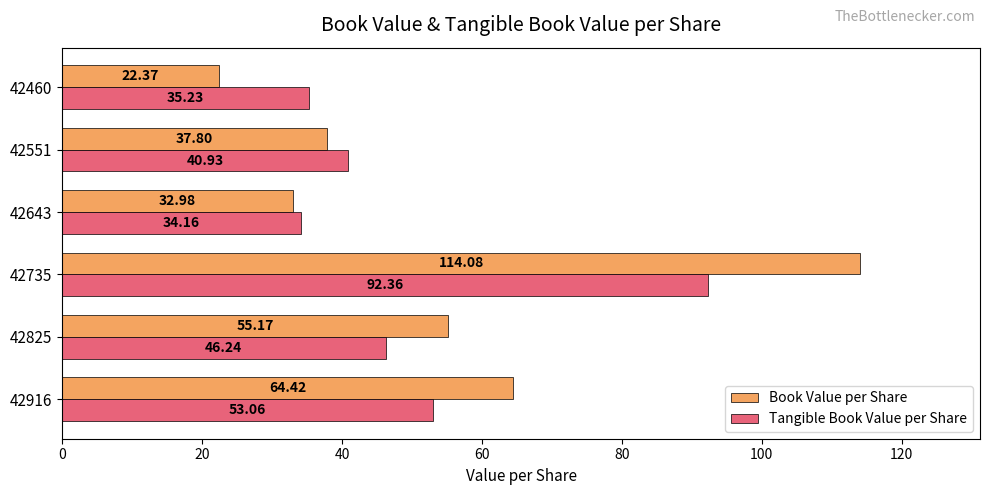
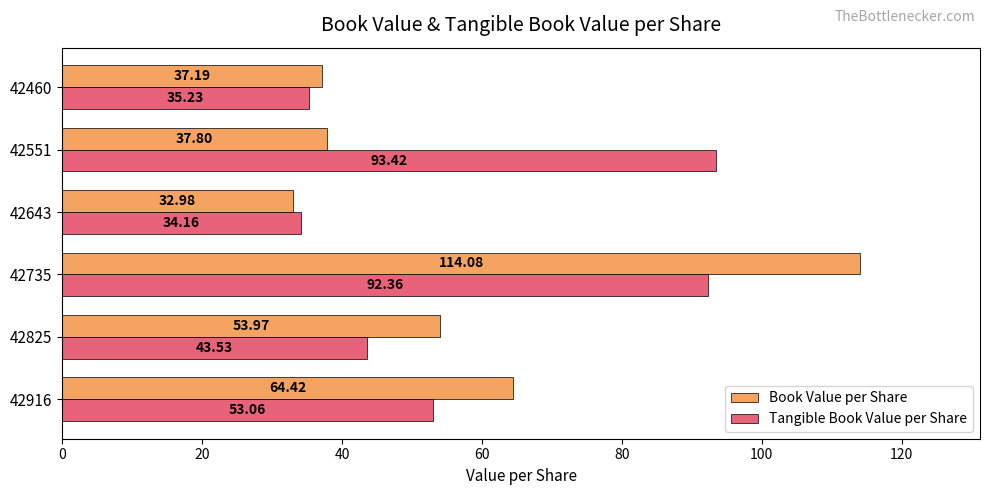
  {
    "Book Value per Share": {
-     "42460": 22.37,
+     "42460": 37.19,
      "42551": 37.80,
      "42643": 32.98,
      "42735": 114.08,
-     "42825": 55.17,
+     "42825": 53.97,
      "42916": 64.42
    },
    "Tangible Book Value per Share": {
      "42460": 35.23,
-     "42551": 40.93,
+     "42551": 93.42,
      "42643": 34.16,
      "42735": 92.36,
-     "42825": 46.24,
+     "42825": 43.53,
      "42916": 53.06
    }
  }
